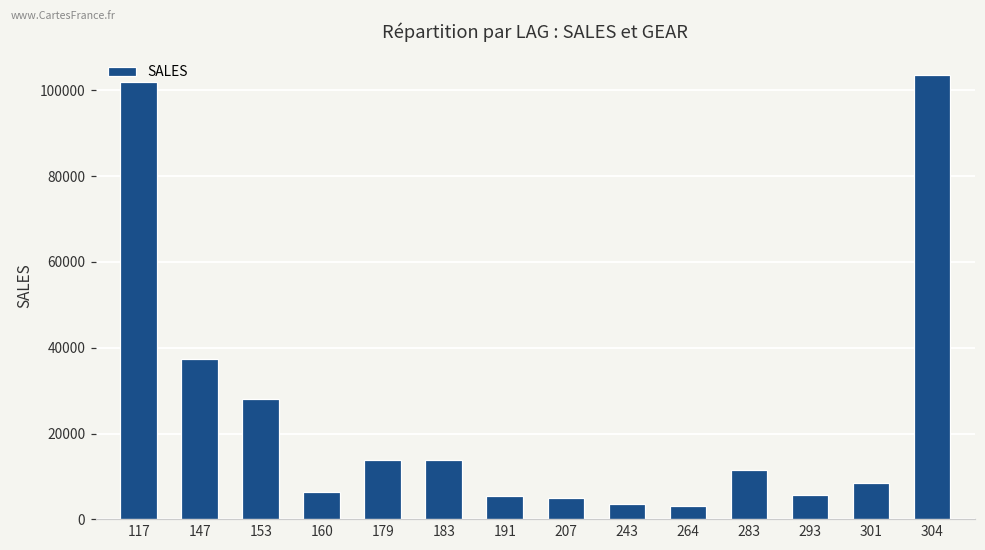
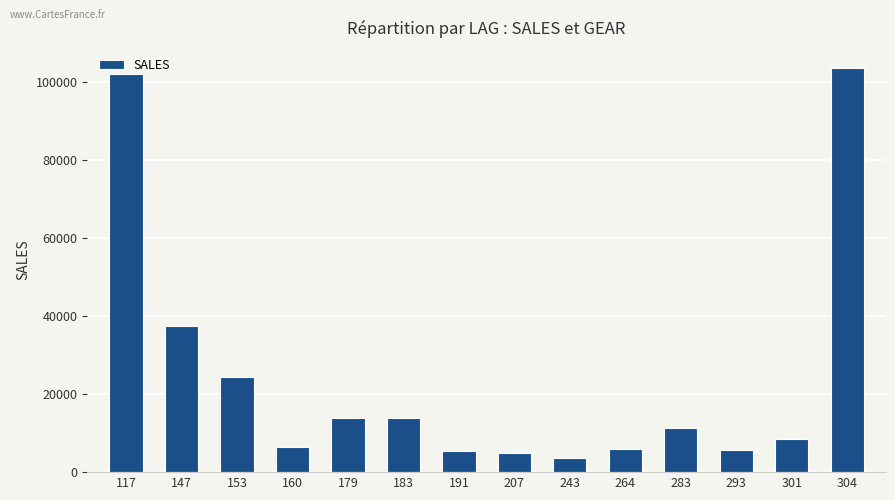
  {
    "117": 102000,
    "147": 37000,
-   "153": 28000,
+   "153": 24000,
    "160": 6000,
    "179": 14000,
    "183": 14000,
    "191": 5000,
    "207": 5000,
    "243": 4000,
-   "264": 3000,
+   "264": 6000,
    "283": 11000,
    "293": 6000,
    "301": 8000,
    "304": 104000
  }
